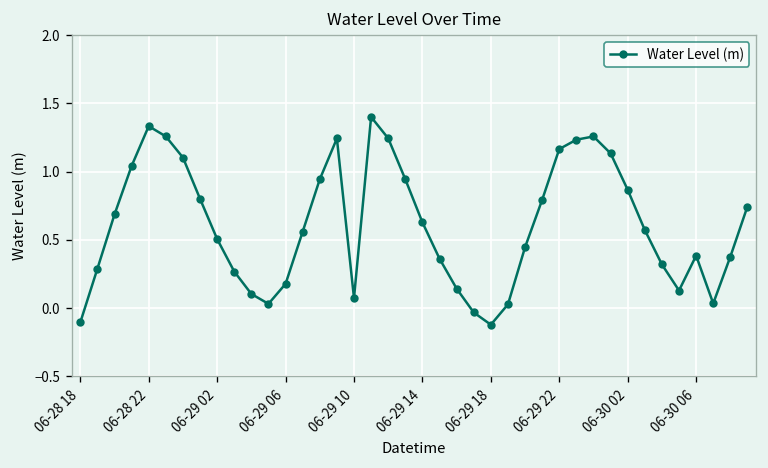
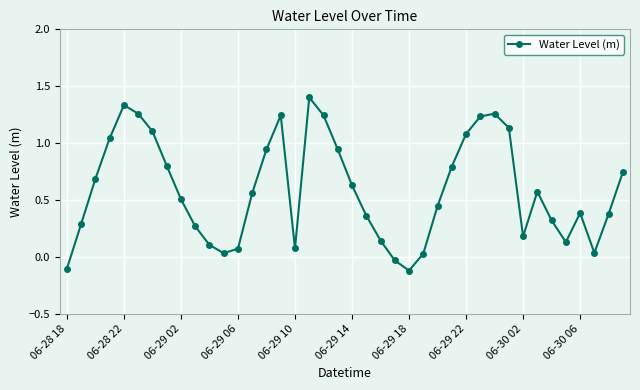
  {
    "06-28 18": -0.10,
    "06-28 22": 1.33,
    "06-29 02": 0.51,
-   "06-29 06": 0.18,
+   "06-29 06": 0.07,
    "06-29 10": 0.07,
    "06-29 14": 0.63,
    "06-29 18": -0.12,
-   "06-29 22": 1.17,
-   "06-30 02": 0.87,
+   "06-29 22": 1.08,
+   "06-30 02": 0.18,
    "06-30 06": 0.38
  }
